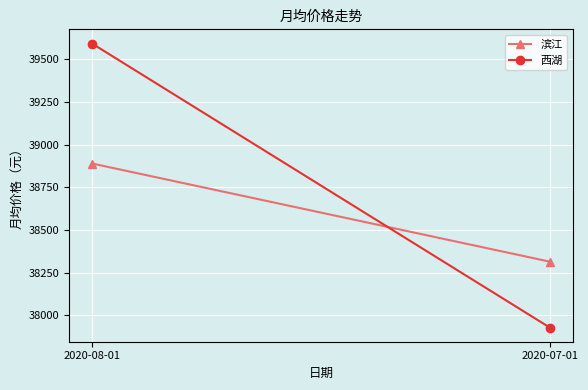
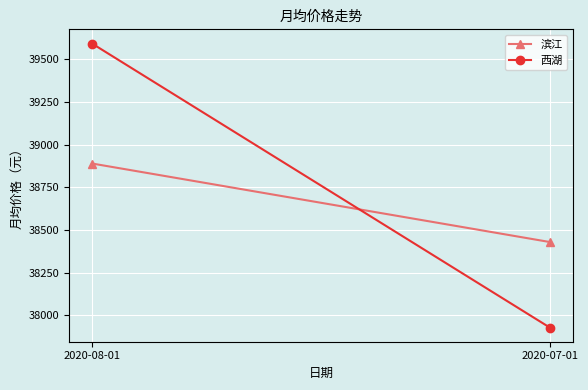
  {
    "滨江": {
      "2020-08-01": 38890,
-     "2020-07-01": 38310
+     "2020-07-01": 38430
    },
    "西湖": {
      "2020-08-01": 39590,
      "2020-07-01": 37930
    }
  }
